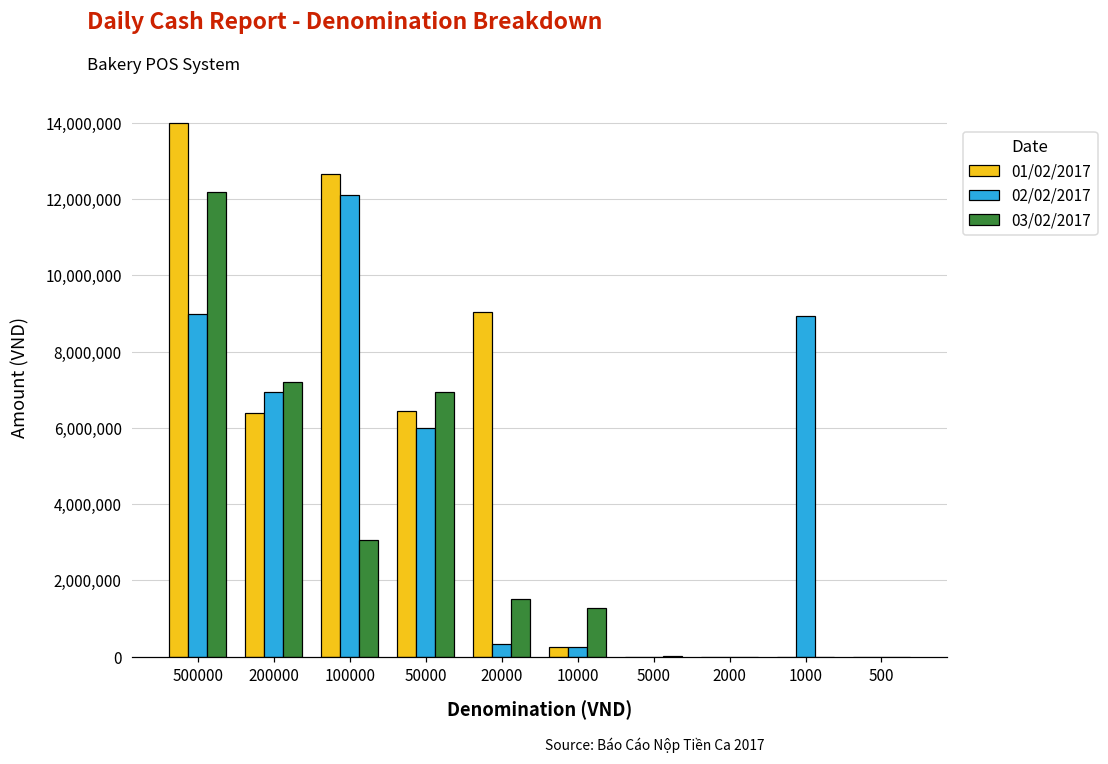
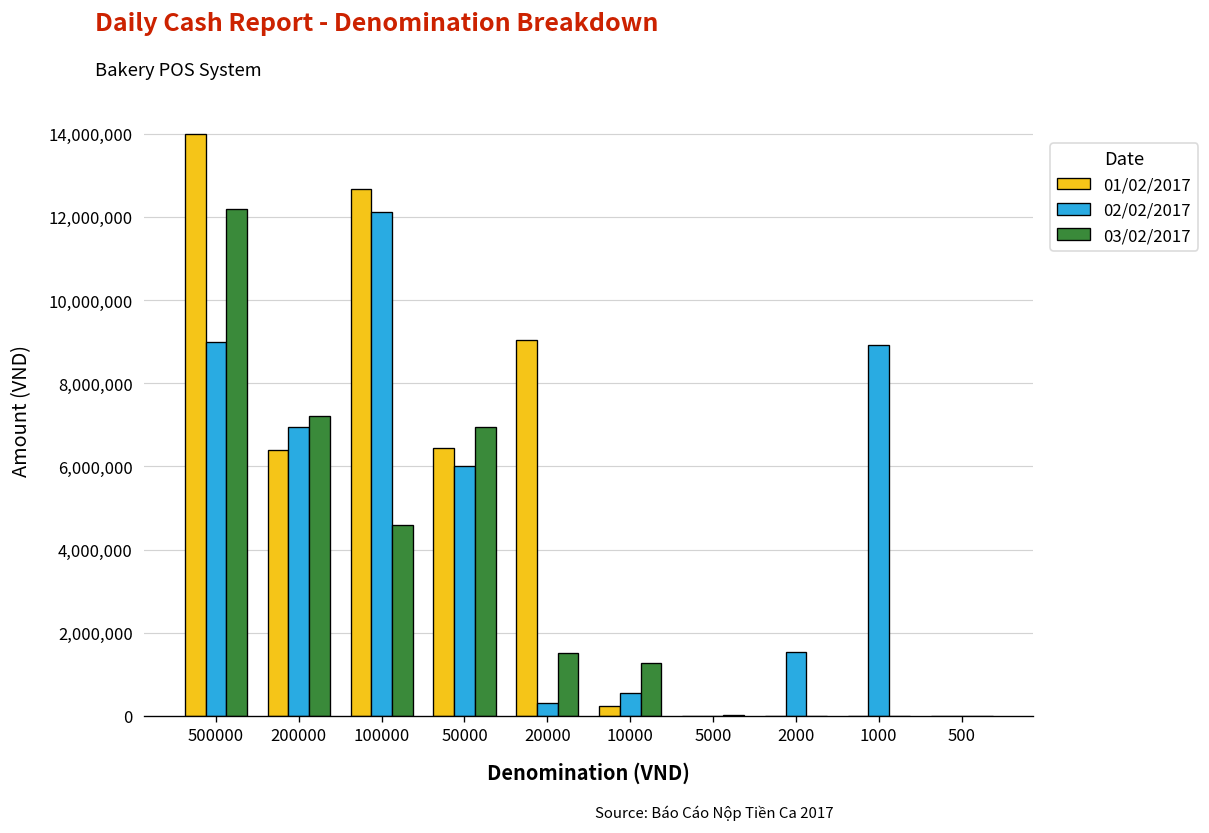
  {
    "01/02/2017": {
      "500000": "14,000,000",
      "200000": "6,400,000",
      "100000": "12,700,000",
      "50000": "6,500,000",
      "20000": "9,100,000",
      "10000": "200,000",
      "5000": "0",
      "500": "0"
    },
    "02/02/2017": {
      "500000": "9,000,000",
      "200000": "6,900,000",
      "100000": "12,100,000",
      "50000": "6,000,000",
      "20000": "300,000",
-     "10000": "300,000",
+     "10000": "600,000",
      "5000": "0",
-     "2000": "0",
+     "2000": "1,500,000",
      "1000": "8,900,000",
      "500": "0"
    },
    "03/02/2017": {
      "500000": "12,200,000",
      "200000": "7,200,000",
-     "100000": "3,100,000",
+     "100000": "4,600,000",
      "50000": "7,000,000",
      "20000": "1,500,000",
      "10000": "1,300,000",
      "2000": "0",
      "1000": "0",
      "500": "0"
    }
  }
